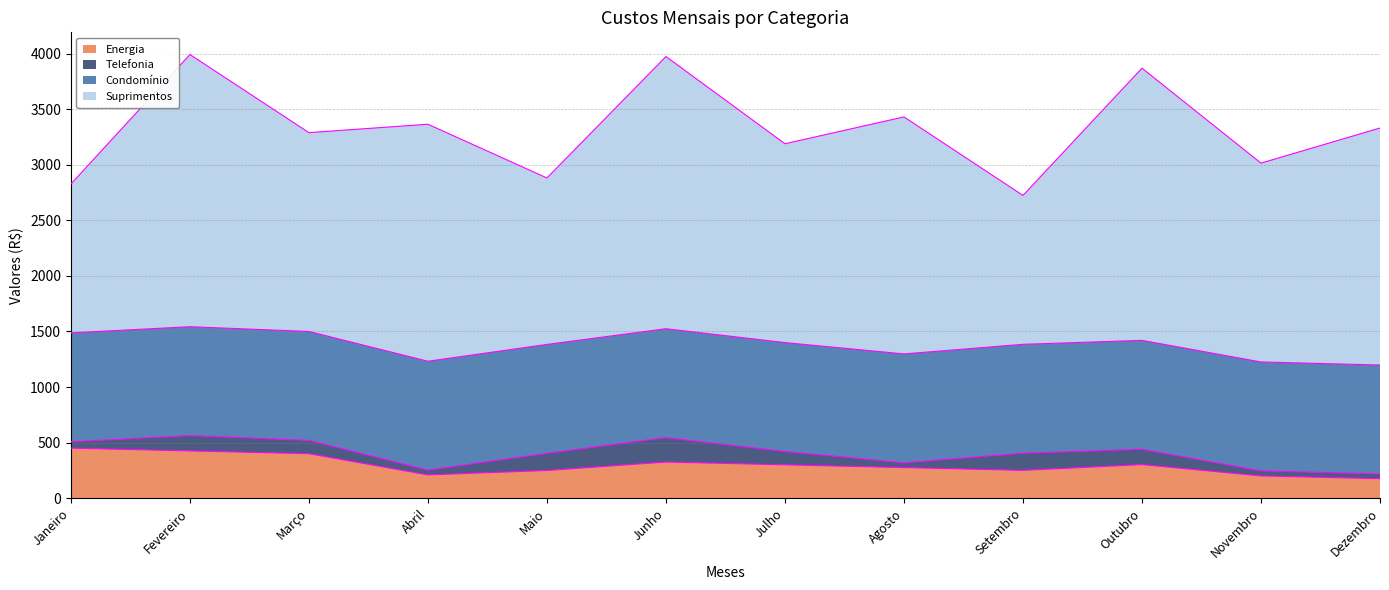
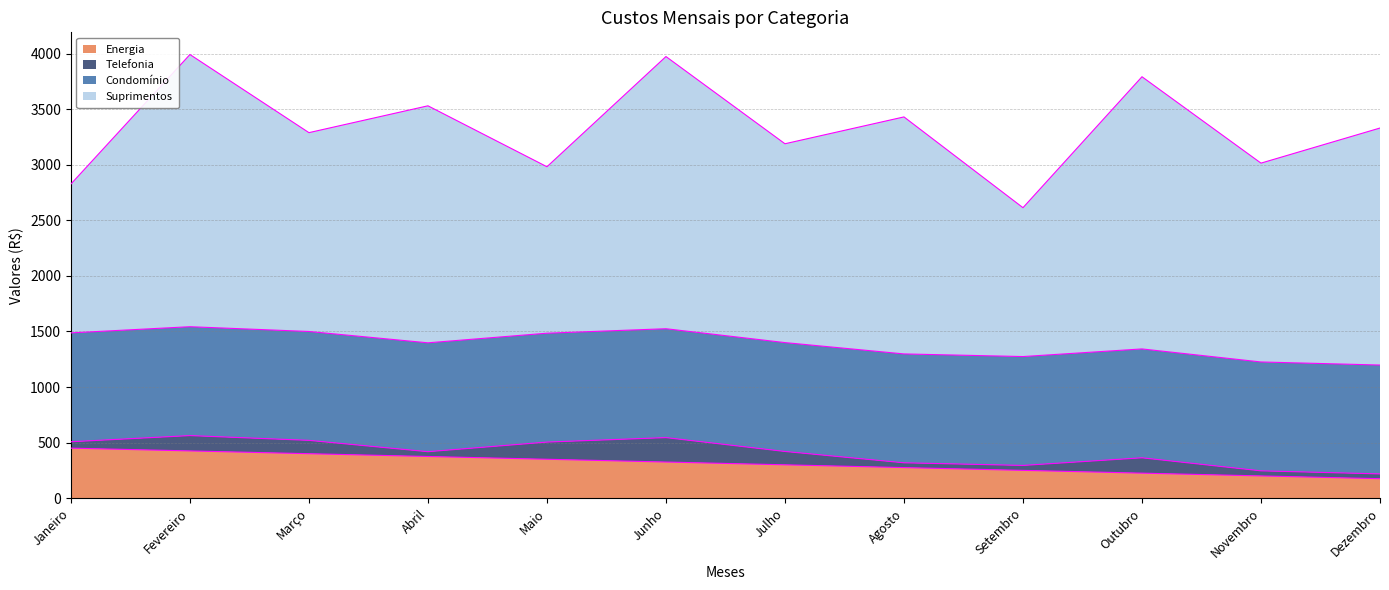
  {
    "Energia": {
      "Janeiro": 450,
      "Fevereiro": 430,
      "Março": 400,
-     "Abril": 210,
-     "Maio": 250,
+     "Abril": 380,
+     "Maio": 350,
      "Junho": 330,
      "Julho": 300,
      "Agosto": 280,
      "Setembro": 250,
-     "Outubro": 300,
+     "Outubro": 230,
      "Novembro": 200,
      "Dezembro": 180
    },
    "Telefonia": {
      "Janeiro": 60,
      "Fevereiro": 140,
      "Março": 120,
      "Abril": 40,
      "Maio": 150,
      "Junho": 220,
      "Julho": 120,
      "Agosto": 40,
-     "Setembro": 150,
+     "Setembro": 40,
      "Outubro": 140,
      "Novembro": 50,
      "Dezembro": 40
    },
    "Condomínio": {
      "Janeiro": 980,
      "Fevereiro": 980,
      "Março": 980,
      "Abril": 980,
      "Maio": 980,
      "Junho": 980,
      "Julho": 980,
      "Agosto": 980,
      "Setembro": 980,
      "Outubro": 980,
      "Novembro": 980,
      "Dezembro": 980
    },
    "Suprimentos": {
      "Janeiro": 1340,
      "Fevereiro": 2450,
      "Março": 1790,
      "Abril": 2130,
      "Maio": 1500,
      "Junho": 2450,
      "Julho": 1790,
      "Agosto": 2130,
      "Setembro": 1340,
      "Outubro": 2450,
      "Novembro": 1790,
      "Dezembro": 2130
    }
  }
